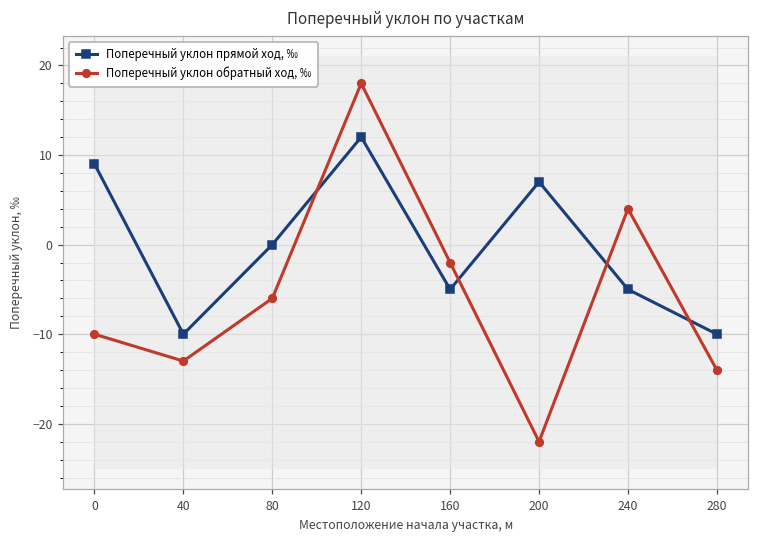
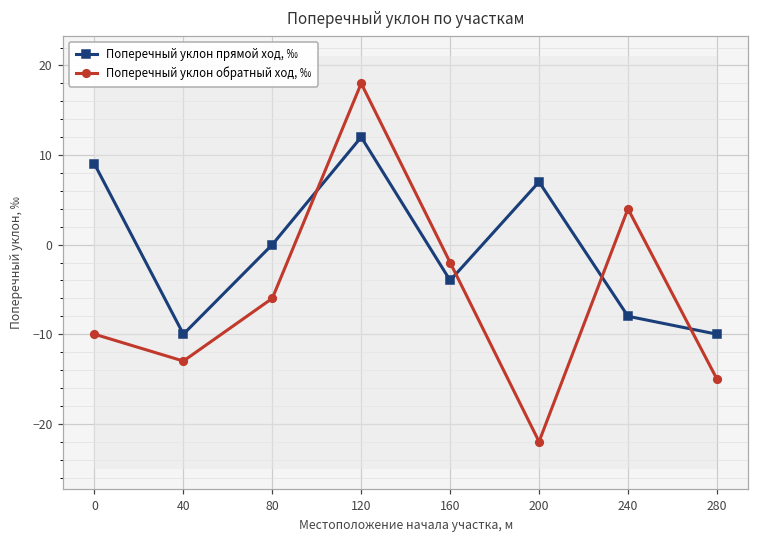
  {
    "Поперечный уклон прямой ход, ‰": {
      "0": 9,
      "40": -10,
      "80": 0,
      "120": 12,
-     "160": -5,
+     "160": -4,
      "200": 7,
-     "240": -5,
+     "240": -8,
      "280": -10
    },
    "Поперечный уклон обратный ход, ‰": {
      "0": -10,
      "40": -13,
      "80": -6,
      "120": 18,
      "160": -2,
      "200": -22,
      "240": 4,
-     "280": -14
+     "280": -15
    }
  }
